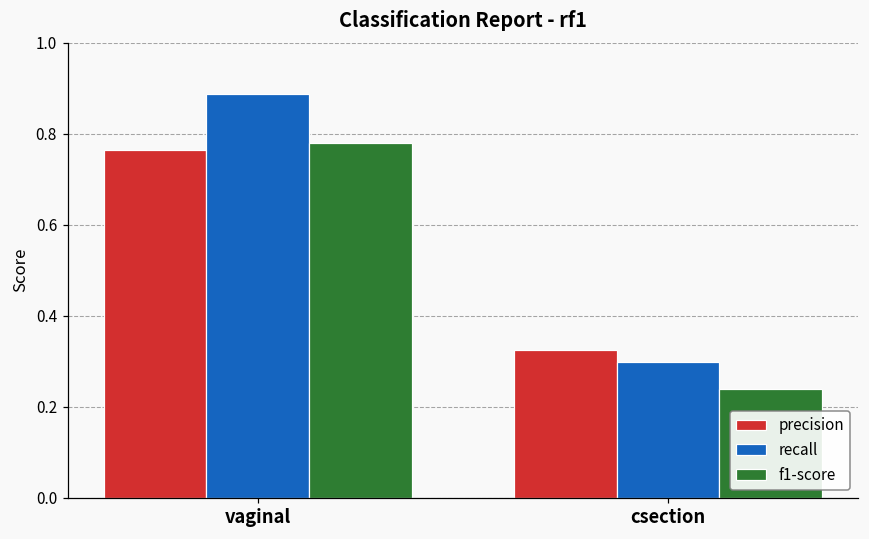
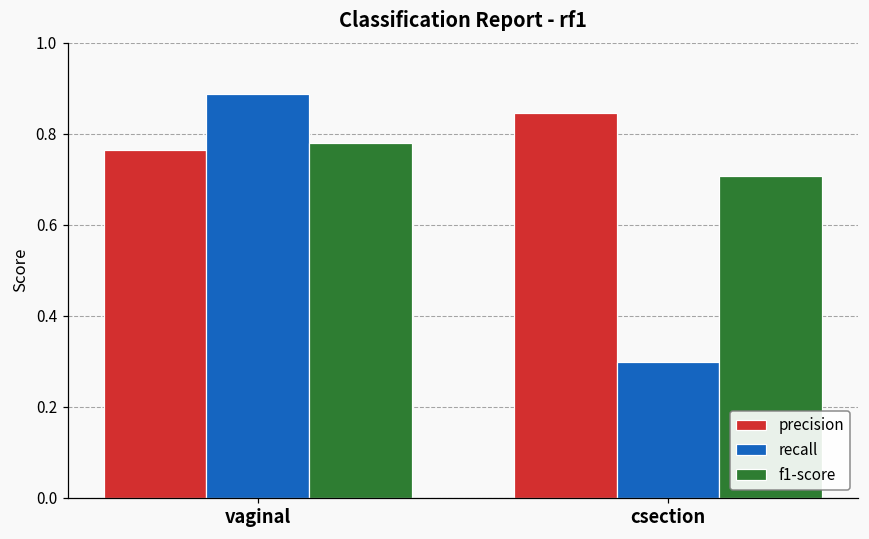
  {
    "precision": {
      "vaginal": 0.77,
-     "csection": 0.32
+     "csection": 0.84
    },
    "recall": {
      "vaginal": 0.89,
      "csection": 0.30
    },
    "f1-score": {
      "vaginal": 0.78,
-     "csection": 0.24
+     "csection": 0.71
    }
  }
